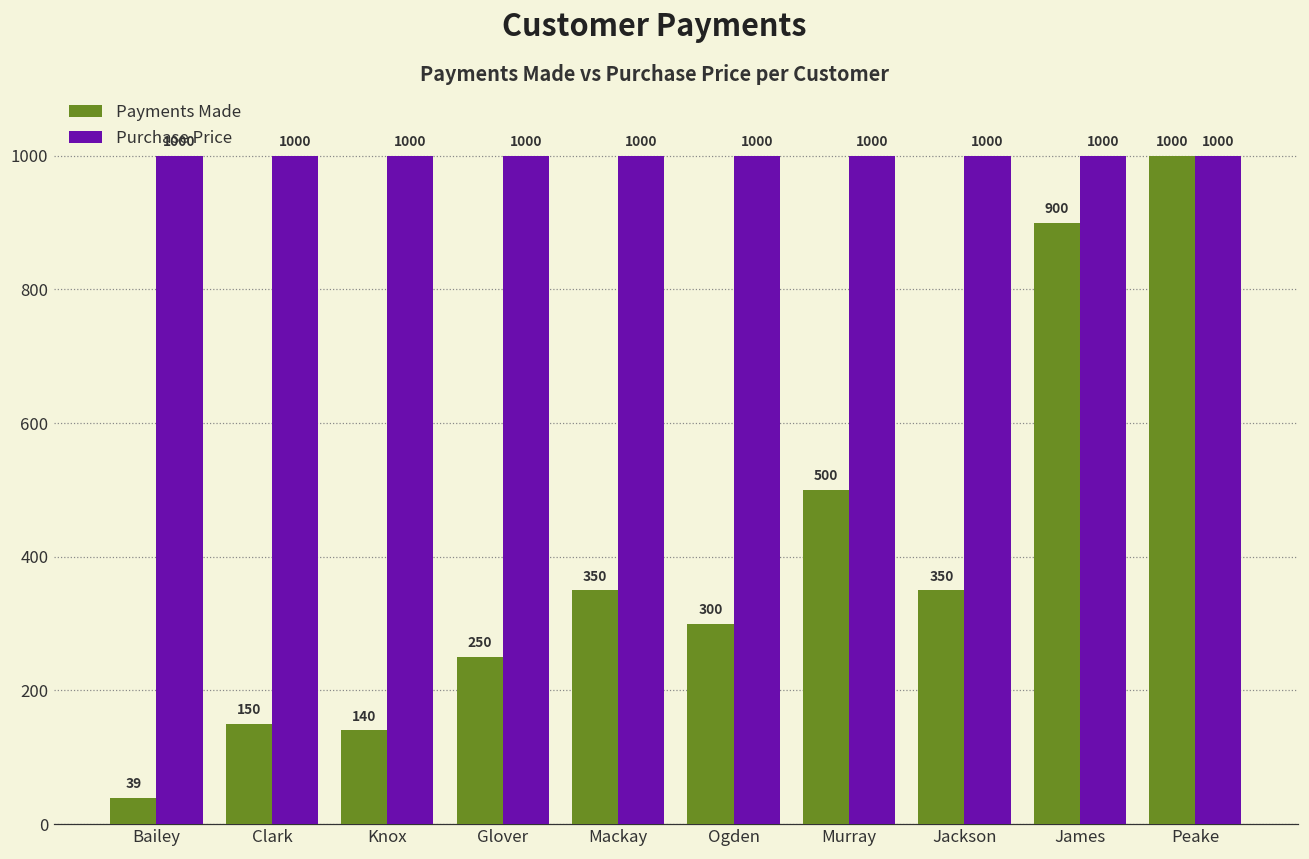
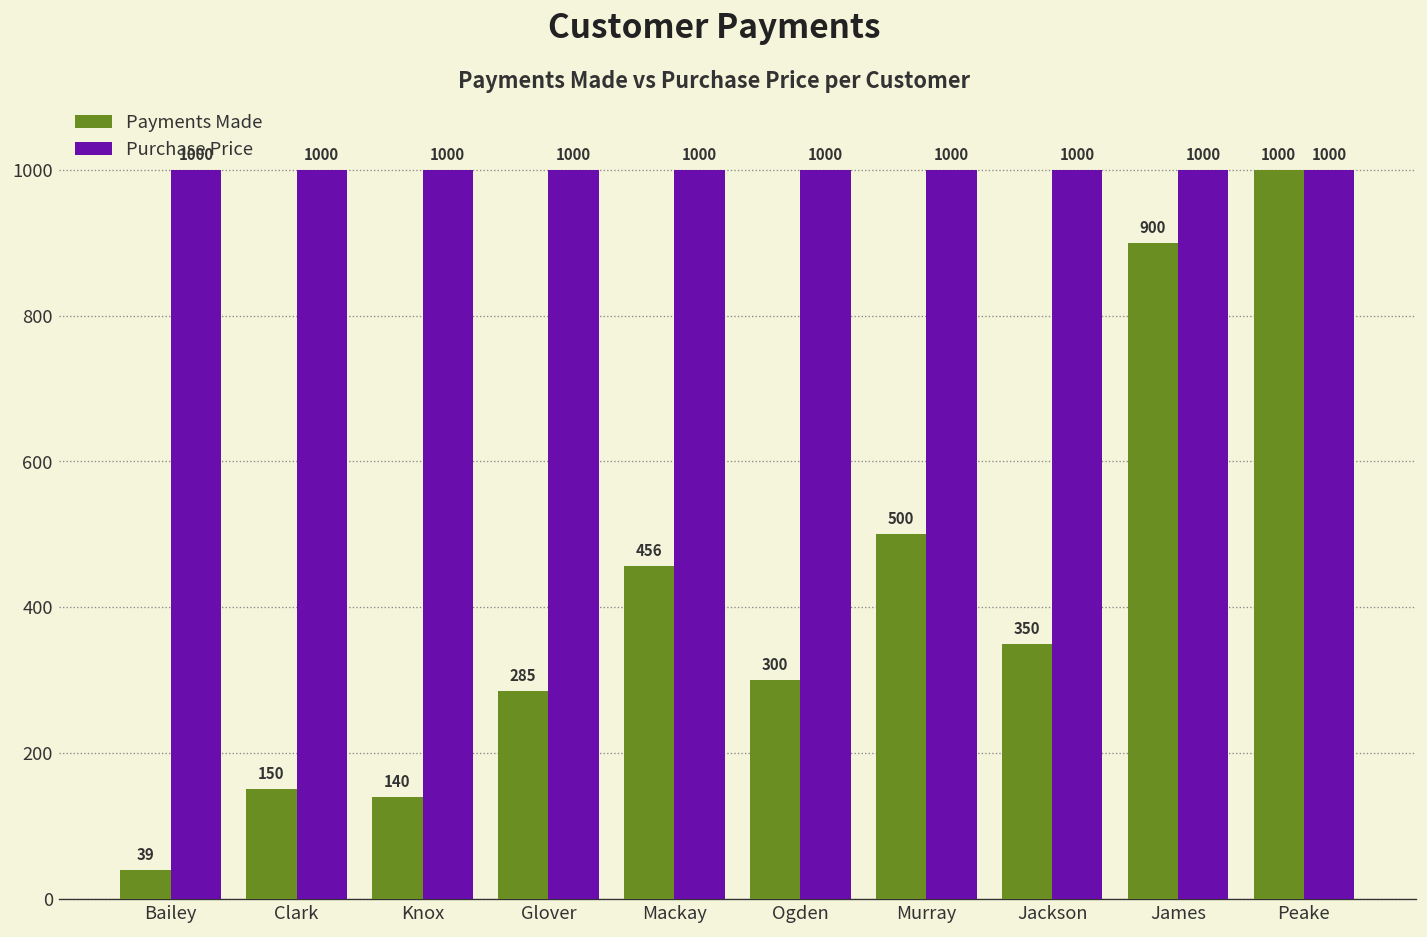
  {
    "Payments Made": {
      "Bailey": 39,
      "Clark": 150,
      "Knox": 140,
-     "Glover": 250,
-     "Mackay": 350,
+     "Glover": 285,
+     "Mackay": 456,
      "Ogden": 300,
      "Murray": 500,
      "Jackson": 350,
      "James": 900,
      "Peake": 1000
    },
    "Purchase Price": {
      "Bailey": 1000,
      "Clark": 1000,
      "Knox": 1000,
      "Glover": 1000,
      "Mackay": 1000,
      "Ogden": 1000,
      "Murray": 1000,
      "Jackson": 1000,
      "James": 1000,
      "Peake": 1000
    }
  }
